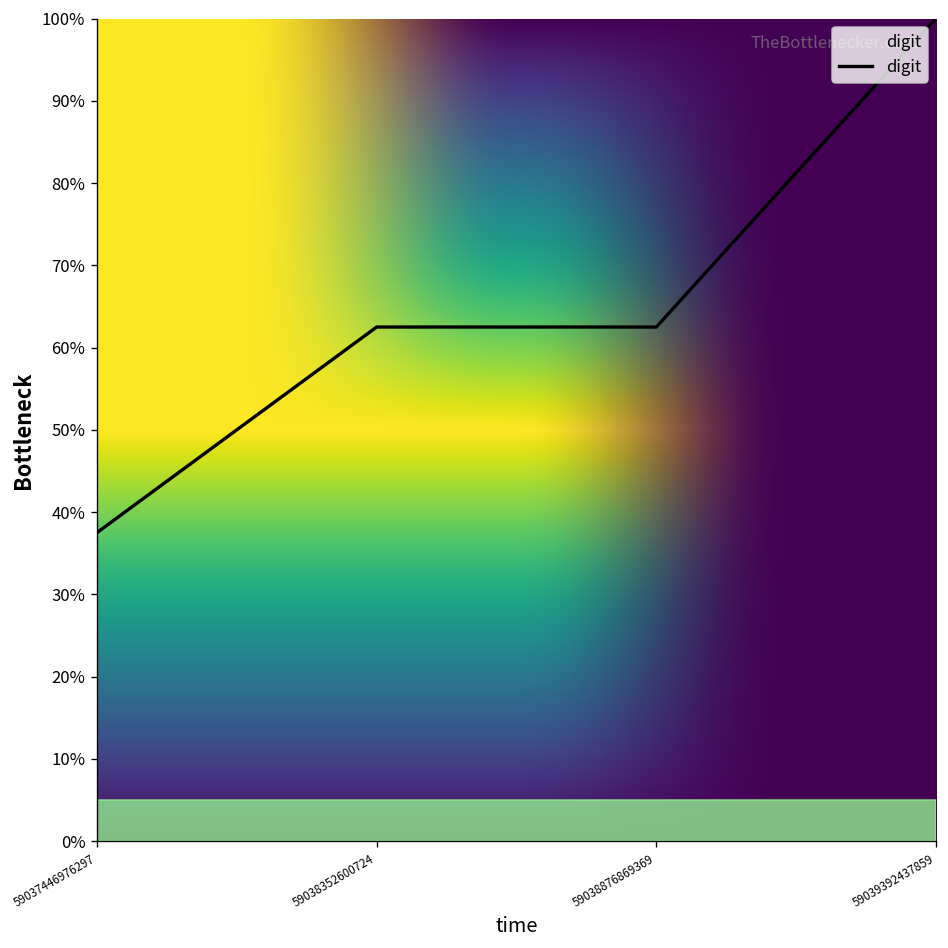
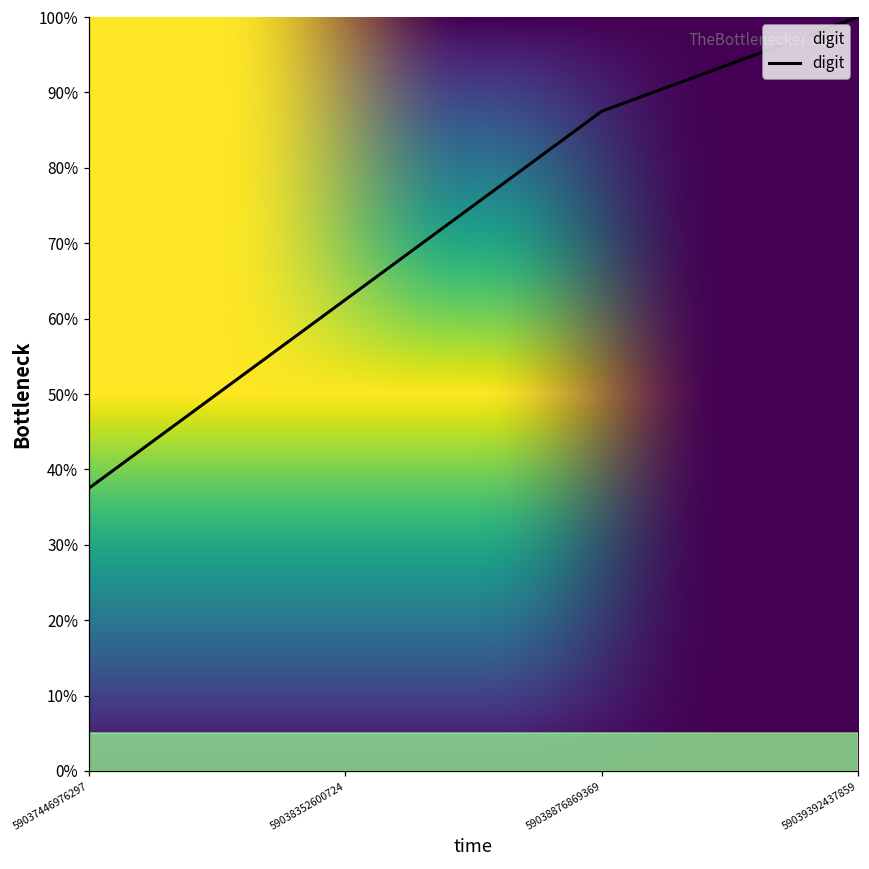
  {
    "59037446976297": "38%",
    "59038352600724": "63%",
-   "59038876869369": "63%",
+   "59038876869369": "88%",
    "59039392437859": "100%"
  }
